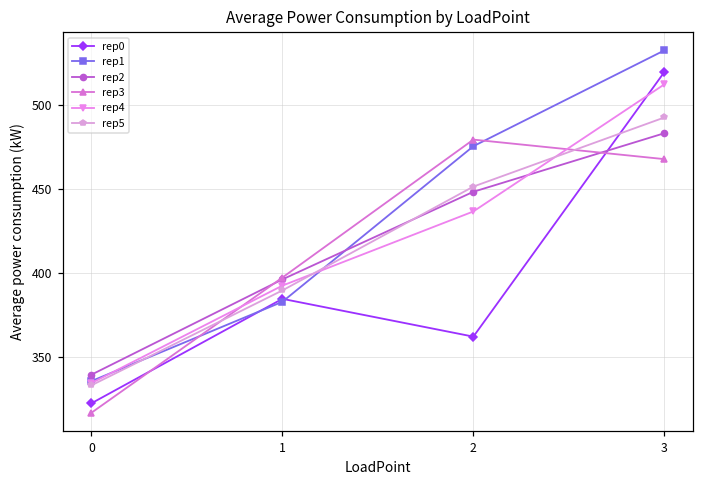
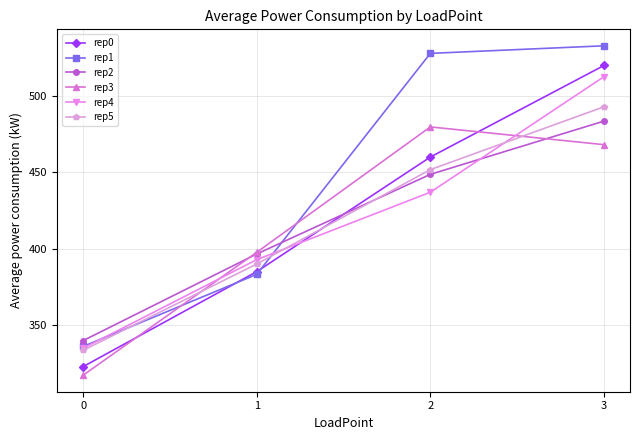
  {
    "rep0": {
      "0": 323,
      "1": 385,
-     "2": 362,
+     "2": 460,
      "3": 520
    },
    "rep1": {
      "1": 383,
-     "2": 476,
+     "2": 528,
      "3": 533
    }
  }
